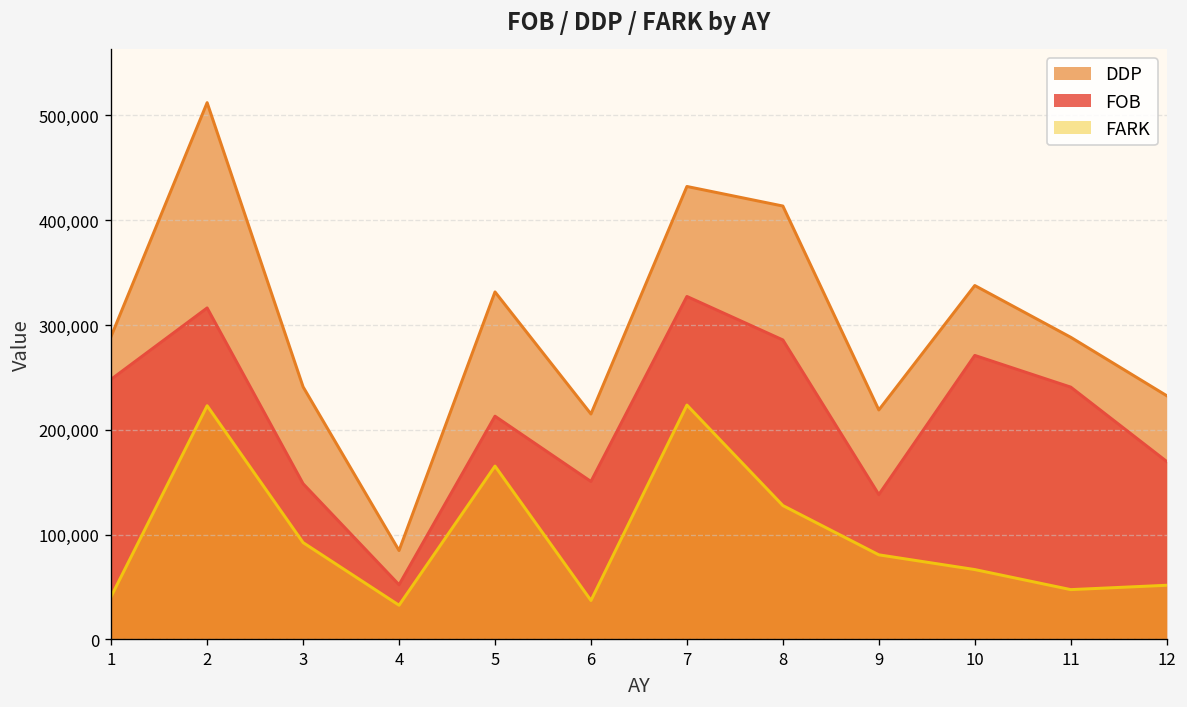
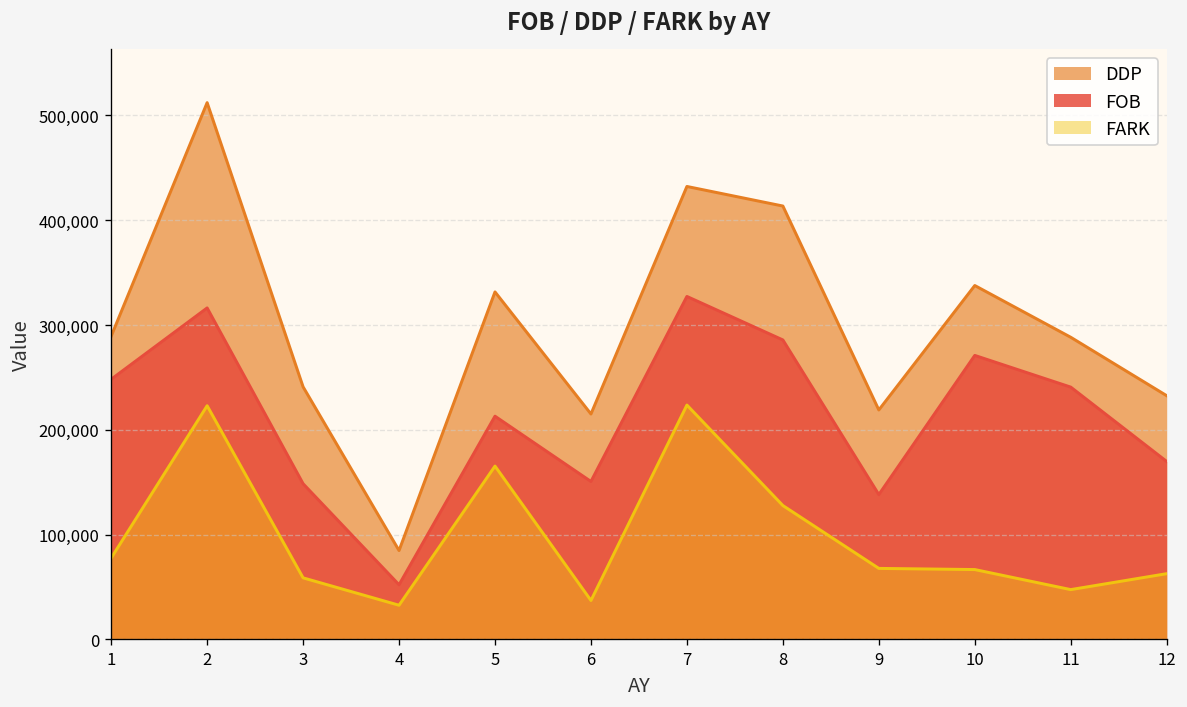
  {
    "FARK": {
-     "1": "40,000",
+     "1": "80,000",
      "2": "220,000",
-     "3": "90,000",
+     "3": "60,000",
      "4": "30,000",
      "5": "170,000",
      "6": "40,000",
      "7": "220,000",
      "8": "130,000",
-     "9": "80,000",
+     "9": "70,000",
      "10": "70,000",
      "11": "50,000",
-     "12": "50,000"
+     "12": "60,000"
    }
  }
